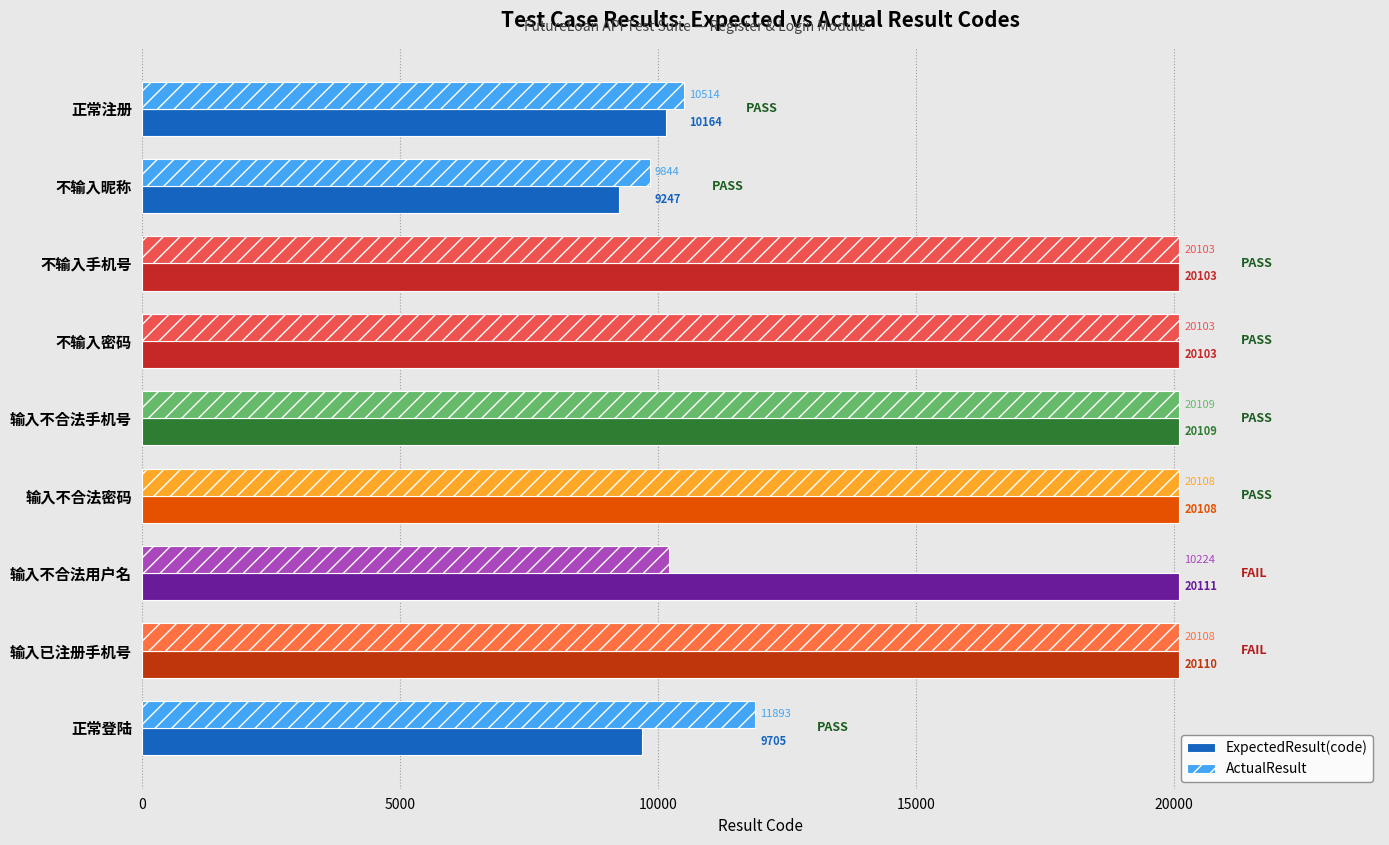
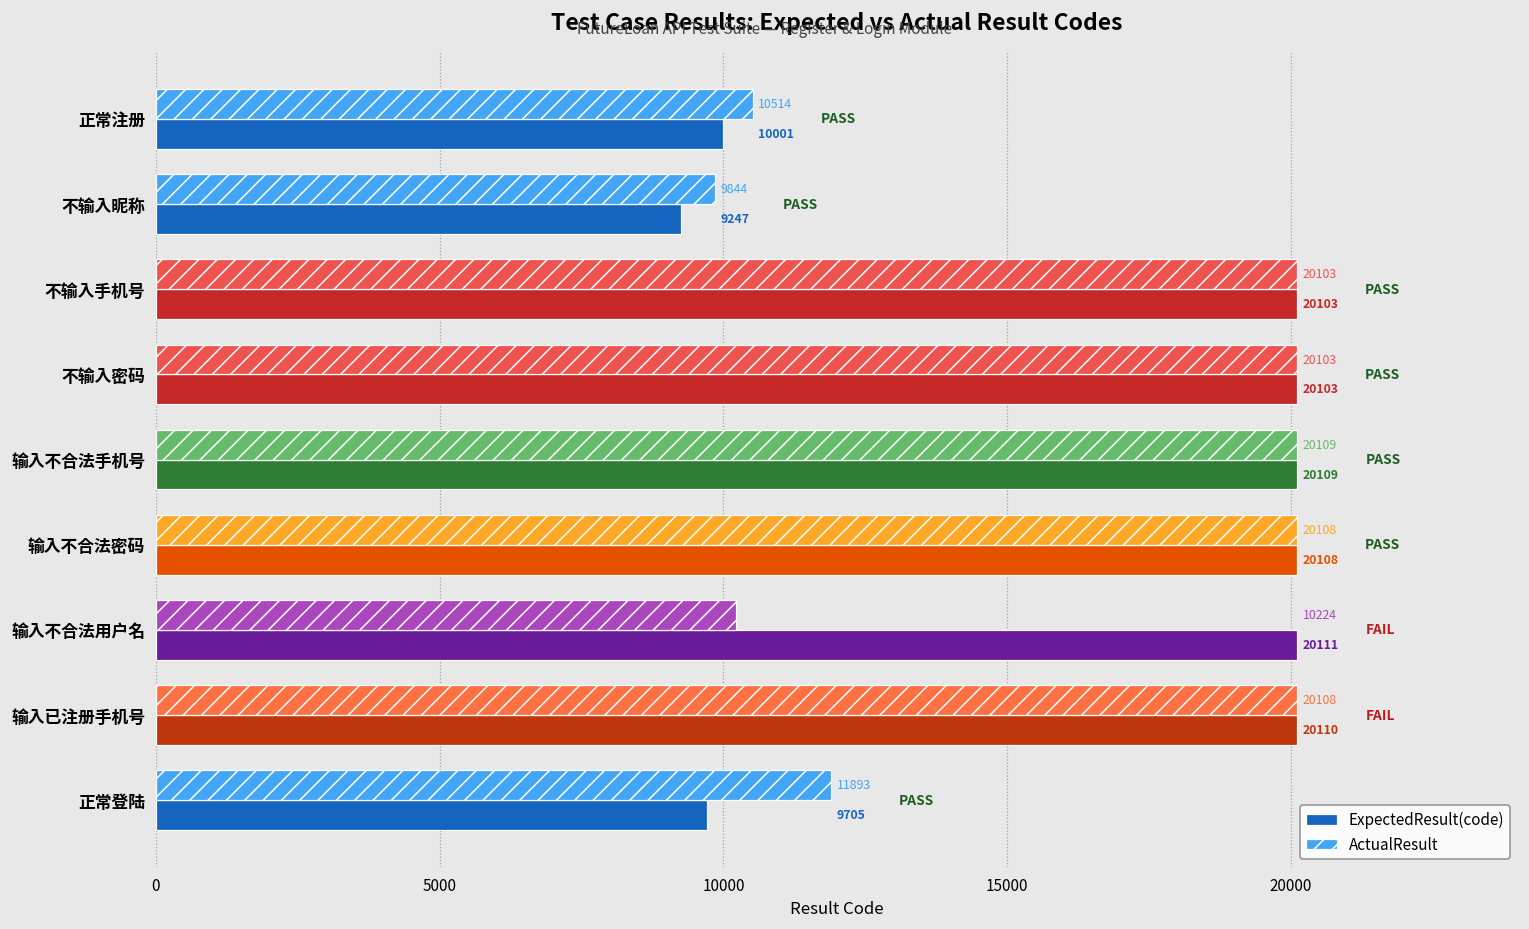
  {
    "ExpectedResult(code)": {
-     "正常注册": 10164,
+     "正常注册": 10001,
      "不输入手机号": 20103,
      "不输入密码": 20103,
      "输入不合法手机号": 20109,
      "输入不合法密码": 20108,
      "输入不合法用户名": 20111,
      "输入已注册手机号": 20110
    },
    "ActualResult": {
      "正常注册": 10514,
      "不输入昵称": 9844,
      "不输入手机号": 20103,
      "不输入密码": 20103,
      "输入不合法手机号": 20109,
      "输入不合法密码": 20108,
      "输入已注册手机号": 20108,
      "正常登陆": 11893
    }
  }
